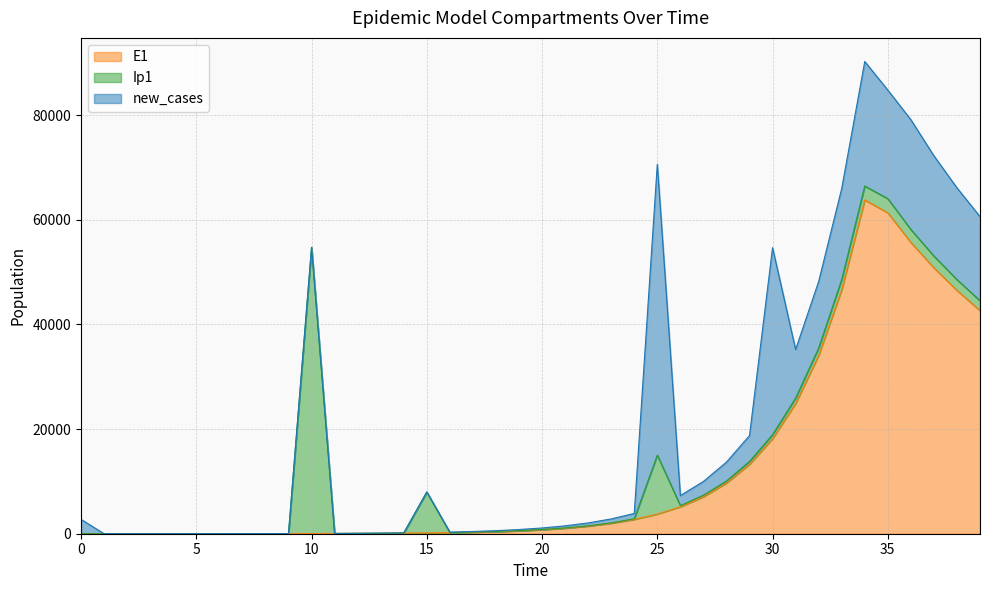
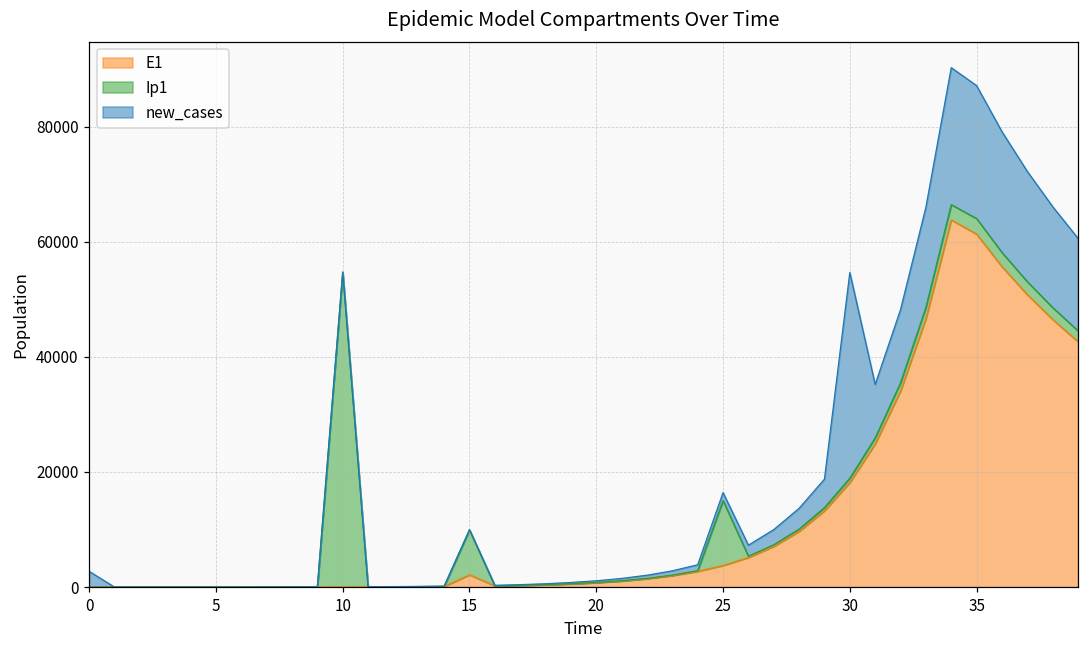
  {
    "E1": {
      "10": 0,
-     "15": 0,
+     "15": 2000,
      "25": 4000,
      "30": 18000,
      "35": 61000
    },
    "Ip1": {
      "25": 11000,
      "30": 1000,
      "35": 3000
    },
    "new_cases": {
      "0": 3000,
-     "25": 56000,
+     "25": 1000,
      "30": 36000,
-     "35": 21000
+     "35": 23000
    }
  }
